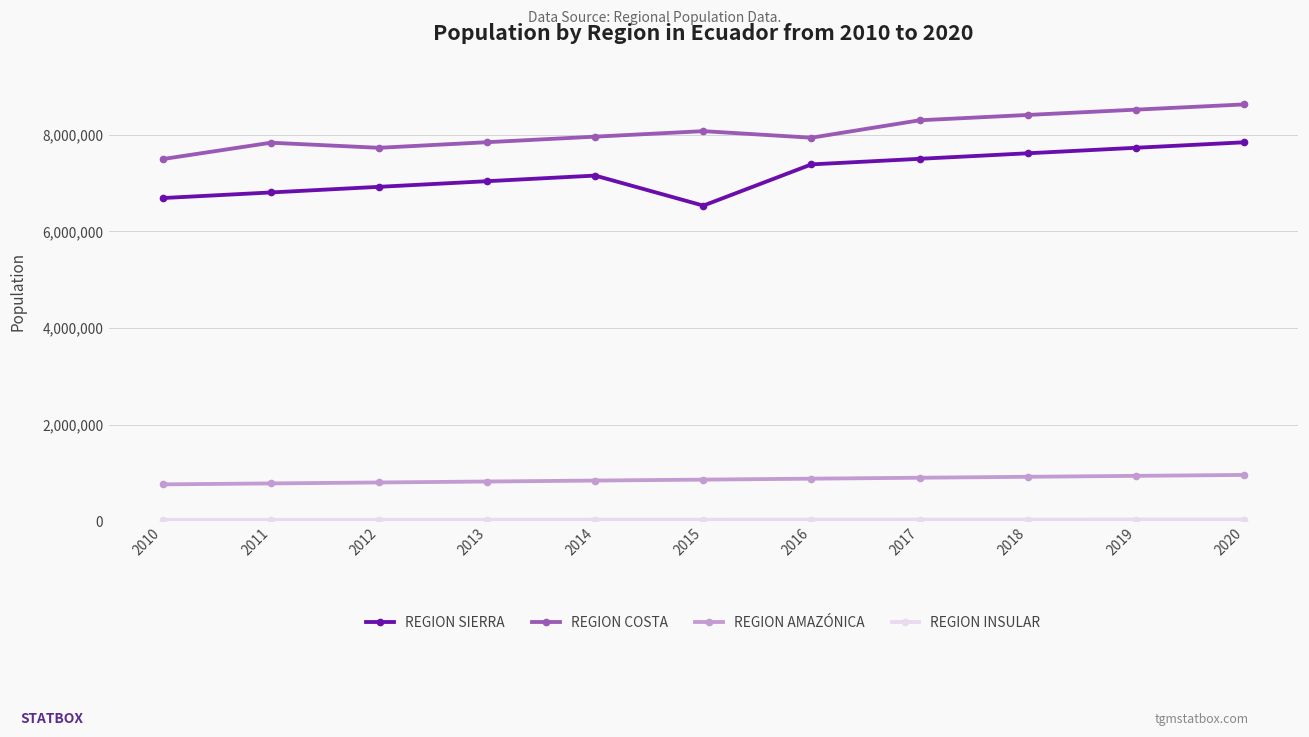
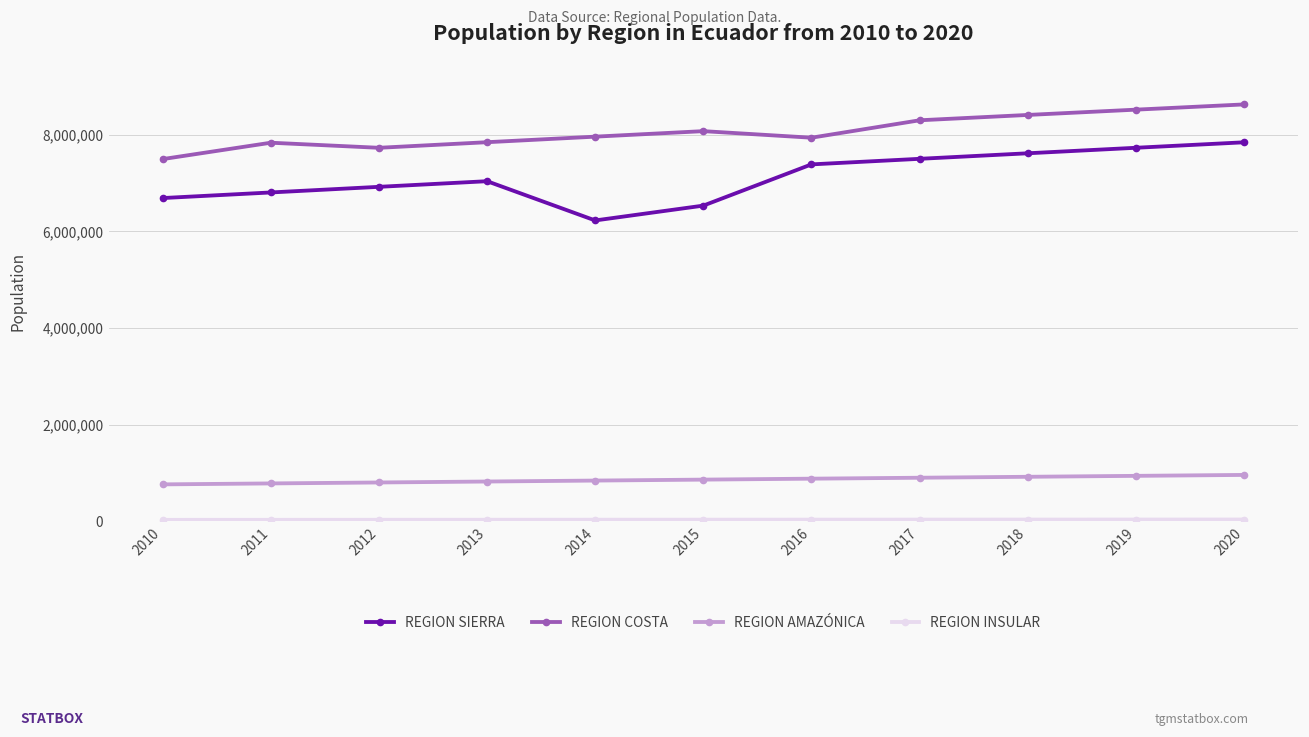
  {
    "REGION SIERRA": {
      "2010": "6,700,000",
      "2011": "6,800,000",
      "2012": "6,900,000",
      "2013": "7,000,000",
-     "2014": "7,200,000",
+     "2014": "6,200,000",
      "2015": "6,500,000",
      "2016": "7,400,000",
      "2017": "7,500,000",
      "2018": "7,600,000",
      "2019": "7,700,000",
      "2020": "7,800,000"
    },
    "REGION COSTA": {
      "2010": "7,500,000",
      "2011": "7,800,000",
      "2012": "7,700,000",
      "2013": "7,800,000",
      "2014": "8,000,000",
      "2015": "8,100,000",
      "2016": "7,900,000",
      "2017": "8,300,000",
      "2018": "8,400,000",
      "2019": "8,500,000",
      "2020": "8,600,000"
    },
    "REGION AMAZÓNICA": {
      "2010": "800,000",
      "2011": "800,000",
      "2012": "800,000",
      "2013": "800,000",
      "2014": "800,000",
      "2015": "900,000",
      "2016": "900,000",
      "2017": "900,000",
      "2018": "900,000",
      "2019": "900,000",
      "2020": "1,000,000"
    },
    "REGION INSULAR": {
      "2010": "0",
      "2011": "0",
      "2012": "0",
      "2013": "0",
      "2014": "0",
      "2015": "0",
      "2016": "0",
      "2017": "0",
      "2018": "0",
      "2019": "0",
      "2020": "0"
    }
  }
